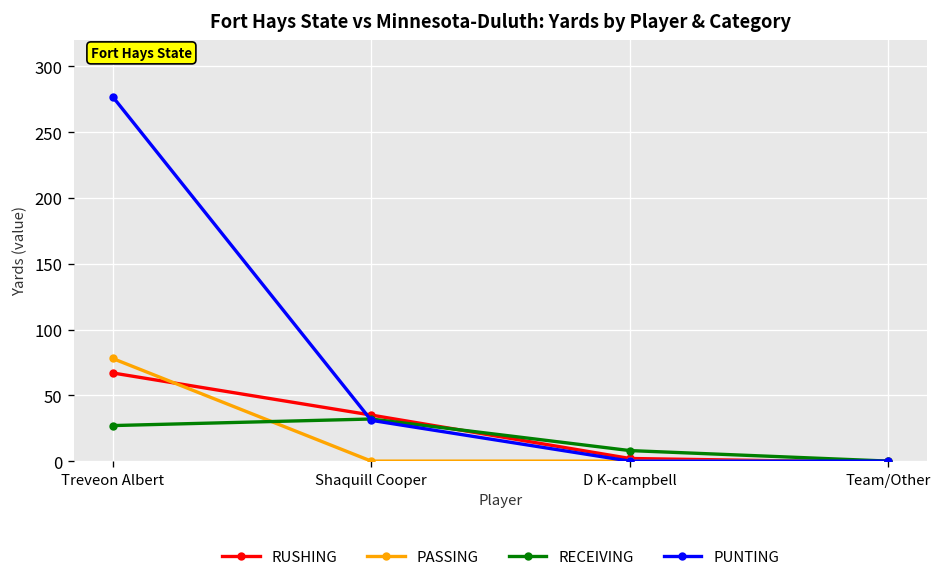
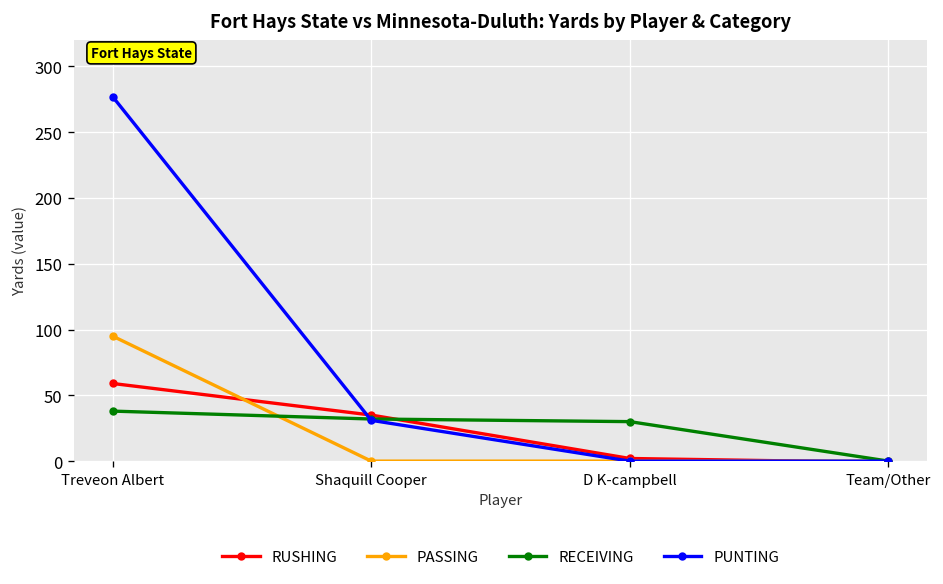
  {
    "RUSHING": {
-     "Treveon Albert": 67,
+     "Treveon Albert": 59,
      "Shaquill Cooper": 35
    },
    "PASSING": {
-     "Treveon Albert": 78,
+     "Treveon Albert": 95,
      "Shaquill Cooper": 0
    },
    "RECEIVING": {
-     "Treveon Albert": 27,
-     "D K-campbell": 8
+     "Treveon Albert": 38,
+     "D K-campbell": 30
    },
    "PUNTING": {
      "Treveon Albert": 277
    }
  }
